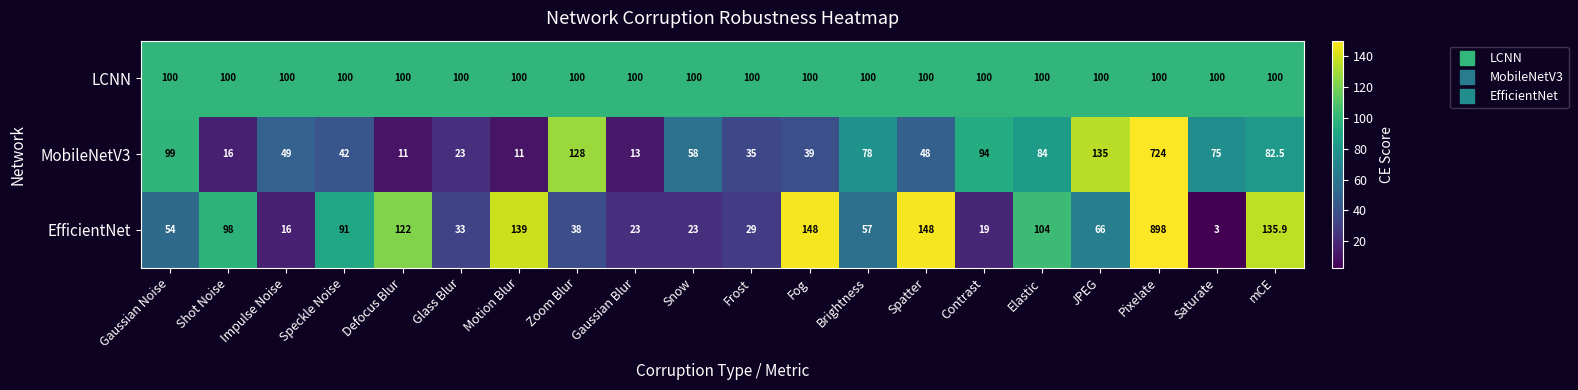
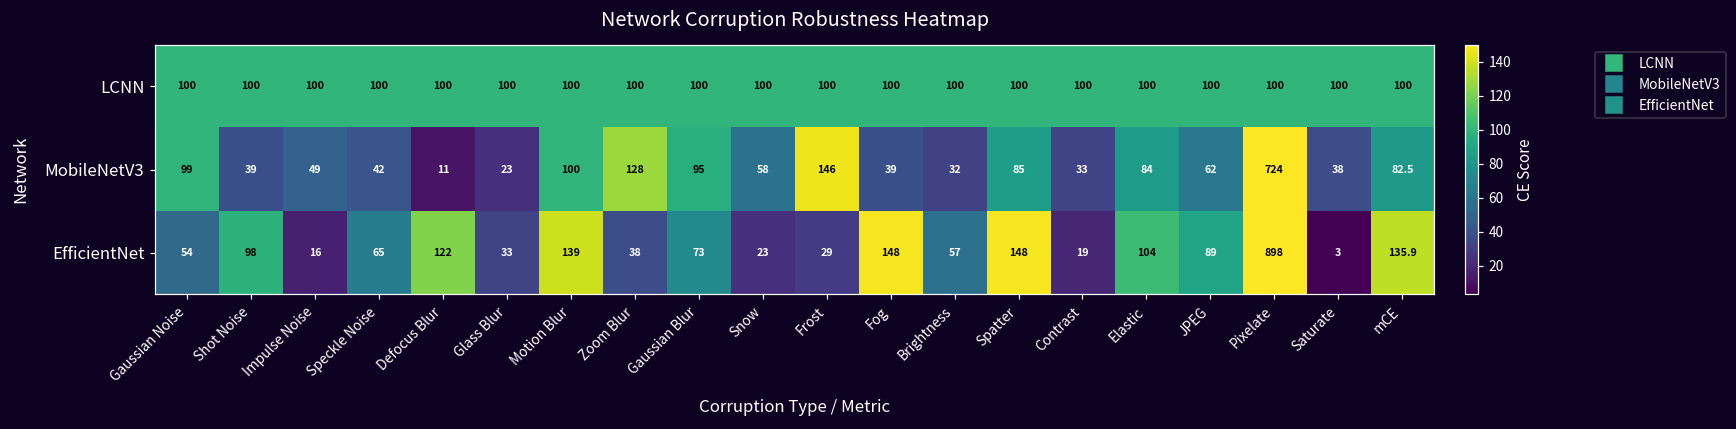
  {
    "LCNN": {
      "Gaussian Noise": 100,
      "Shot Noise": 100,
      "Impulse Noise": 100,
      "Speckle Noise": 100,
      "Defocus Blur": 100,
      "Glass Blur": 100,
      "Motion Blur": 100,
      "Zoom Blur": 100,
      "Gaussian Blur": 100,
      "Snow": 100,
      "Frost": 100,
      "Fog": 100,
      "Brightness": 100,
      "Spatter": 100,
      "Contrast": 100,
      "Elastic": 100,
      "JPEG": 100,
      "Pixelate": 100,
      "Saturate": 100,
      "mCE": 100
    },
    "MobileNetV3": {
      "Gaussian Noise": 99,
-     "Shot Noise": 16,
+     "Shot Noise": 39,
      "Impulse Noise": 49,
      "Speckle Noise": 42,
      "Defocus Blur": 11,
      "Glass Blur": 23,
-     "Motion Blur": 11,
+     "Motion Blur": 100,
      "Zoom Blur": 128,
-     "Gaussian Blur": 13,
+     "Gaussian Blur": 95,
      "Snow": 58,
-     "Frost": 35,
+     "Frost": 146,
      "Fog": 39,
-     "Brightness": 78,
-     "Spatter": 48,
-     "Contrast": 94,
+     "Brightness": 32,
+     "Spatter": 85,
+     "Contrast": 33,
      "Elastic": 84,
-     "JPEG": 135,
+     "JPEG": 62,
      "Pixelate": 724,
-     "Saturate": 75,
+     "Saturate": 38,
      "mCE": 82.5
    },
    "EfficientNet": {
      "Gaussian Noise": 54,
      "Shot Noise": 98,
      "Impulse Noise": 16,
-     "Speckle Noise": 91,
+     "Speckle Noise": 65,
      "Defocus Blur": 122,
      "Glass Blur": 33,
      "Motion Blur": 139,
      "Zoom Blur": 38,
-     "Gaussian Blur": 23,
+     "Gaussian Blur": 73,
      "Snow": 23,
      "Frost": 29,
      "Fog": 148,
      "Brightness": 57,
      "Spatter": 148,
      "Contrast": 19,
      "Elastic": 104,
-     "JPEG": 66,
+     "JPEG": 89,
      "Pixelate": 898,
      "Saturate": 3,
      "mCE": 135.9
    }
  }
